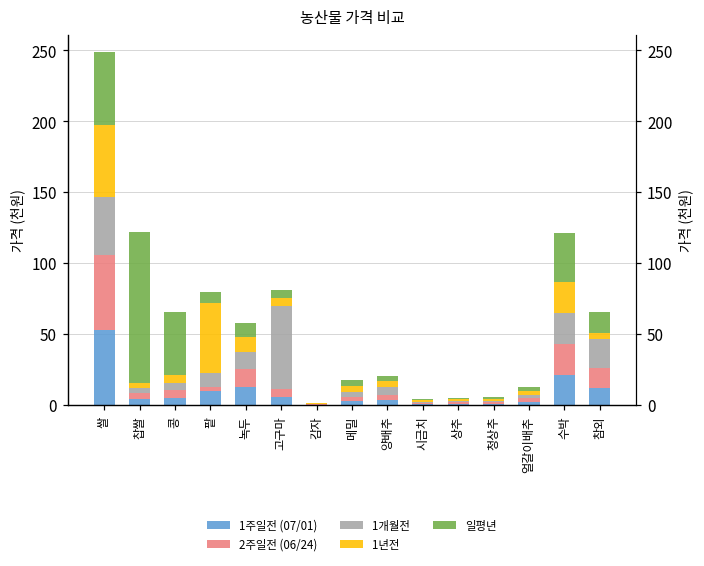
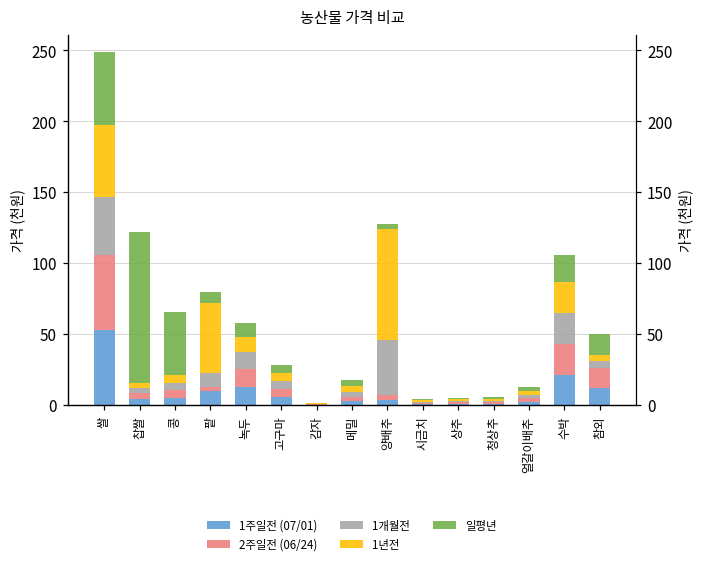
  {
    "1주일전 (07/01)": {
      "쌀": 53,
      "찹쌀": 4,
      "콩": 5,
      "팥": 10,
      "녹두": 13,
      "고구마": 6,
      "메밀": 3,
      "양배추": 3,
      "얼갈이배추": 3,
      "수박": 21,
      "참외": 12
    },
    "2주일전 (06/24)": {
      "쌀": 53,
      "찹쌀": 4,
      "콩": 5,
      "팥": 3,
      "녹두": 13,
      "고구마": 6,
      "메밀": 3,
      "양배추": 4,
      "얼갈이배추": 2,
      "수박": 22,
      "참외": 14
    },
    "1개월전": {
      "쌀": 41,
      "찹쌀": 4,
      "콩": 5,
      "팥": 10,
      "녹두": 12,
-     "고구마": 59,
+     "고구마": 6,
      "메밀": 4,
-     "양배추": 6,
+     "양배추": 39,
      "얼갈이배추": 3,
      "수박": 23,
-     "참외": 20
+     "참외": 5
    },
    "1년전": {
      "쌀": 50,
      "찹쌀": 4,
      "콩": 5,
      "팥": 49,
      "녹두": 11,
      "고구마": 5,
      "메밀": 4,
-     "양배추": 4,
+     "양배추": 78,
      "얼갈이배추": 3,
      "수박": 21,
      "참외": 4
    },
    "일평년": {
      "쌀": 51,
      "찹쌀": 106,
      "콩": 44,
      "팥": 8,
      "녹두": 10,
      "고구마": 6,
      "메밀": 4,
      "양배추": 3,
      "얼갈이배추": 3,
-     "수박": 35,
+     "수박": 19,
      "참외": 15
    }
  }
